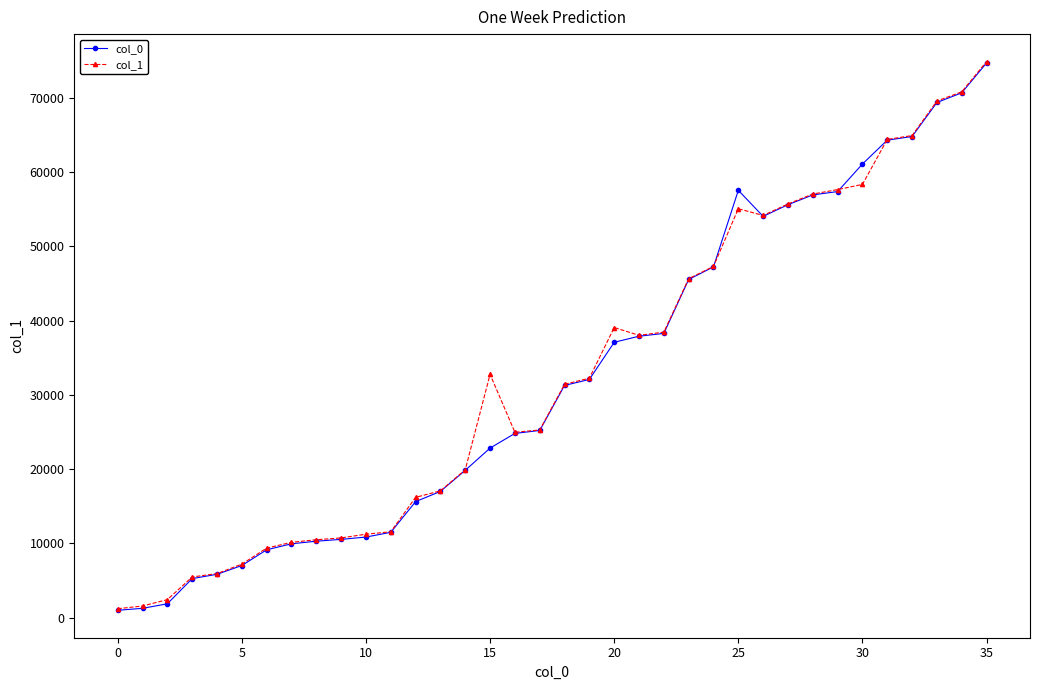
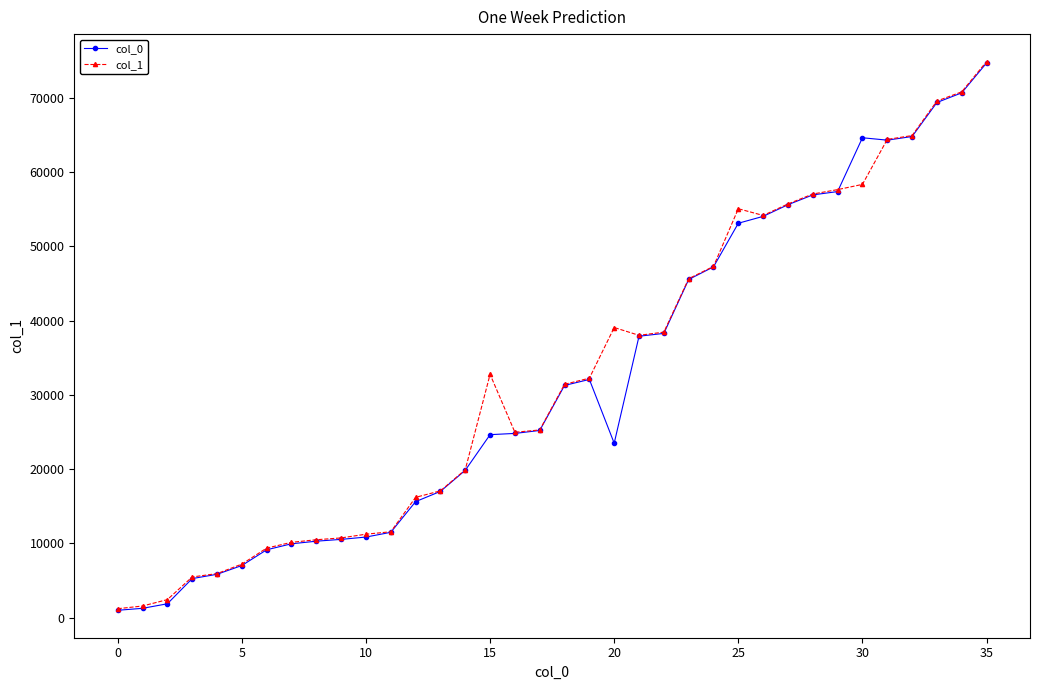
  {
    "col_0": {
      "10": 11000,
-     "15": 23000,
-     "20": 37000,
-     "25": 58000,
-     "30": 61000
+     "15": 25000,
+     "20": 23000,
+     "25": 53000,
+     "30": 65000
    },
    "col_1": {
      "10": 11000,
      "15": 33000,
      "20": 39000,
      "25": 55000,
      "30": 58000
    }
  }
